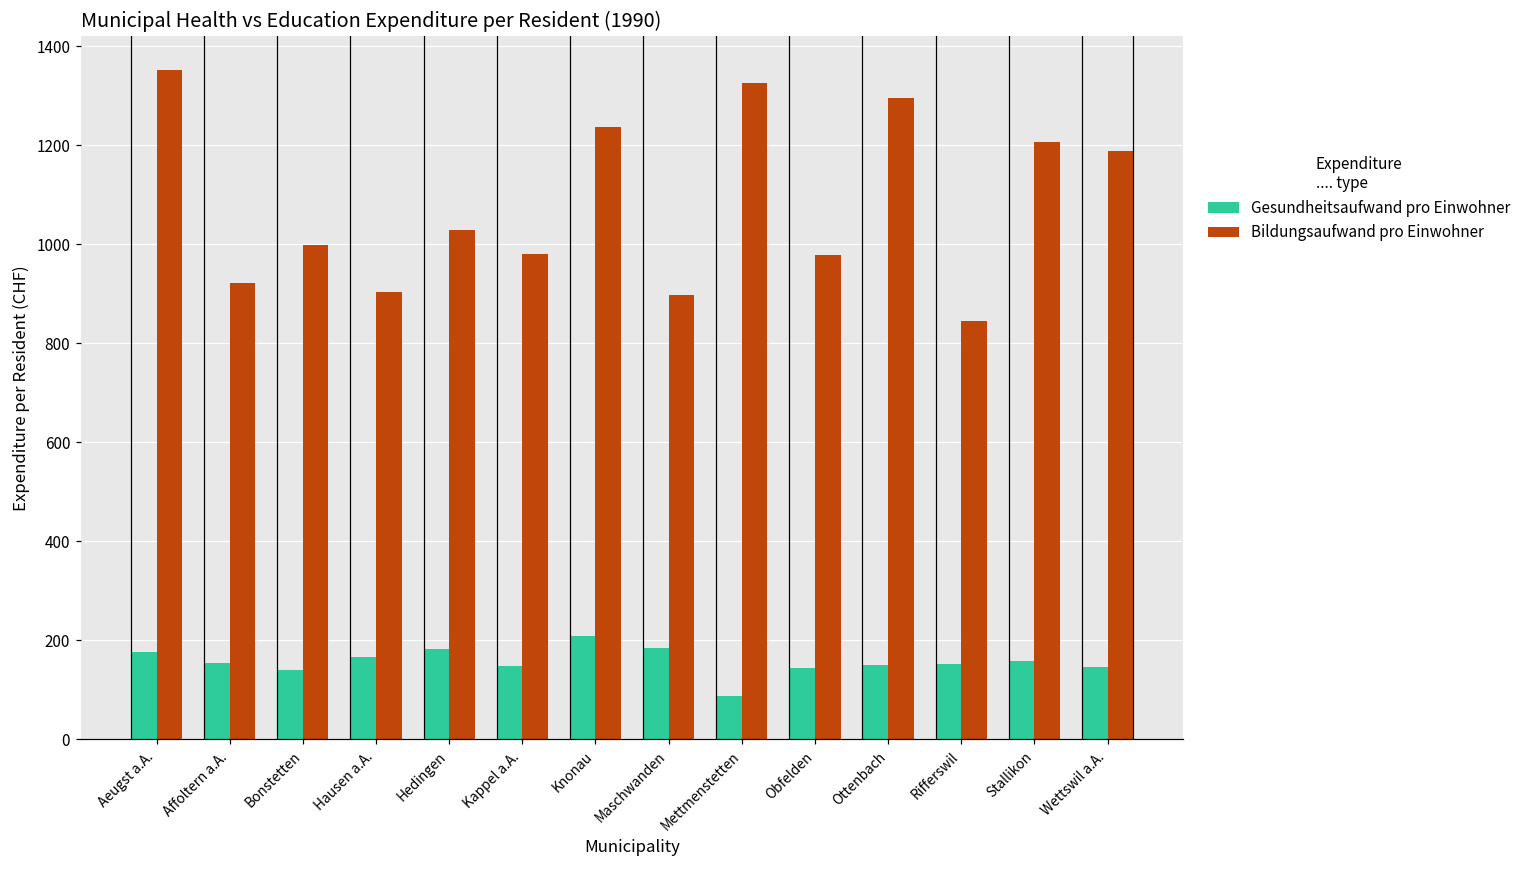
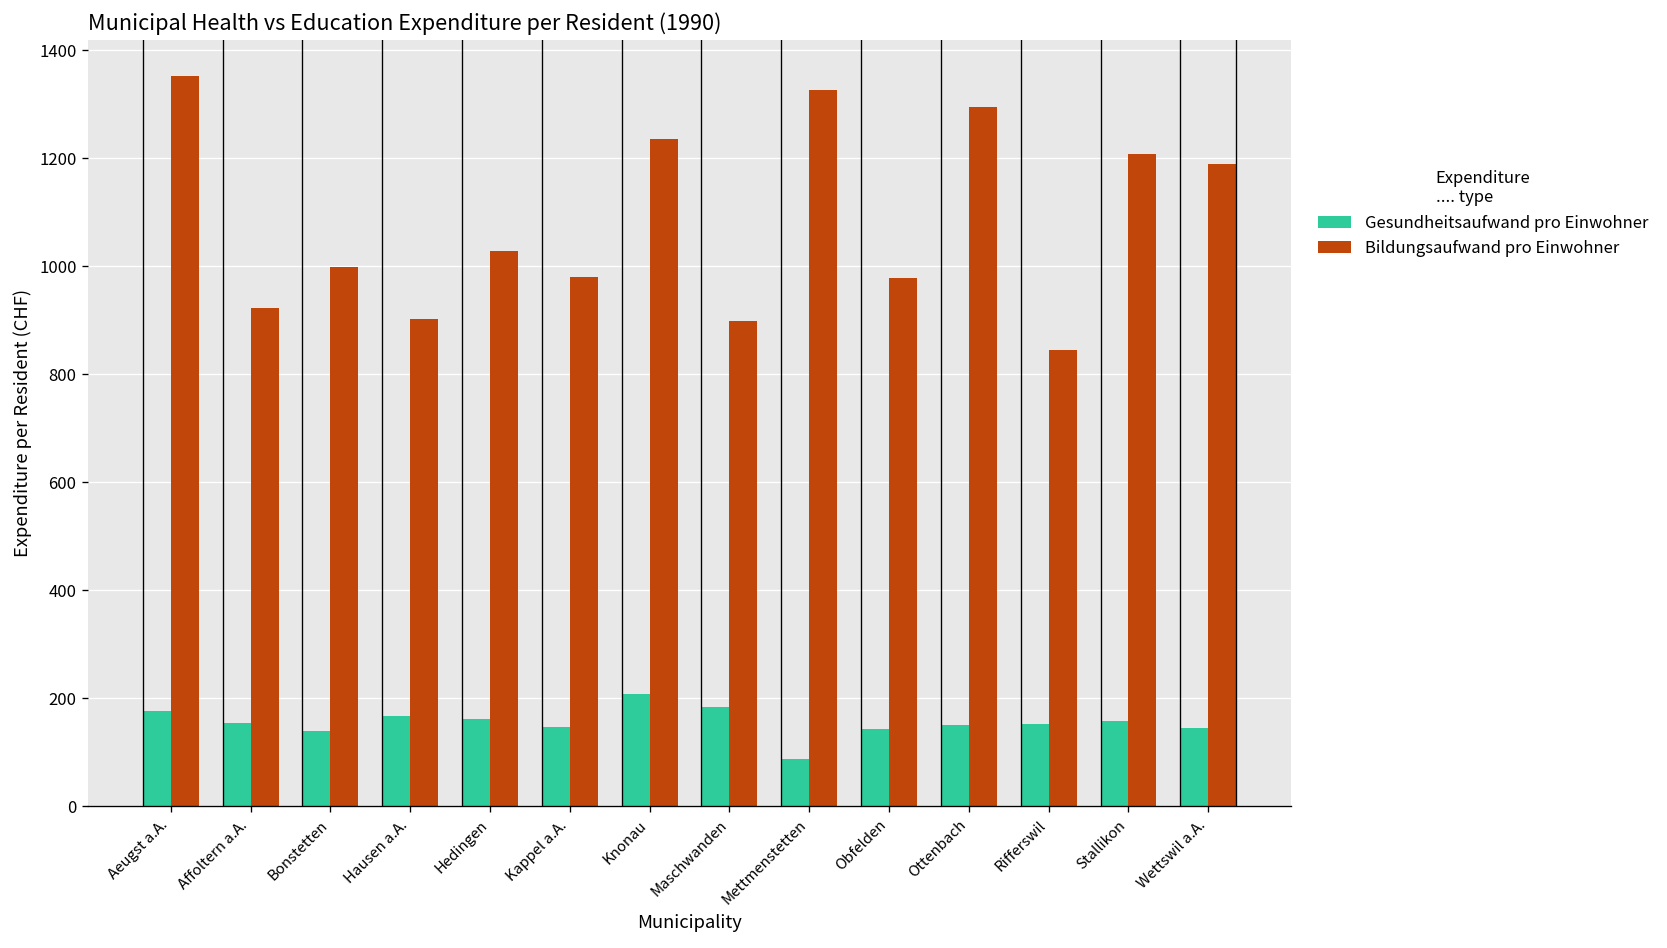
  {
    "Gesundheitsaufwand pro Einwohner": {
      "Aeugst a.A.": 180,
      "Affoltern a.A.": 160,
      "Bonstetten": 140,
      "Hausen a.A.": 170,
-     "Hedingen": 180,
+     "Hedingen": 160,
      "Kappel a.A.": 150,
      "Knonau": 210,
      "Maschwanden": 180,
      "Mettmenstetten": 90,
      "Obfelden": 140,
      "Ottenbach": 150,
      "Rifferswil": 150,
      "Stallikon": 160,
      "Wettswil a.A.": 150
    },
    "Bildungsaufwand pro Einwohner": {
      "Aeugst a.A.": 1350,
      "Affoltern a.A.": 920,
      "Bonstetten": 1000,
      "Hausen a.A.": 900,
      "Hedingen": 1030,
      "Kappel a.A.": 980,
      "Knonau": 1240,
      "Maschwanden": 900,
      "Mettmenstetten": 1330,
      "Obfelden": 980,
      "Ottenbach": 1300,
      "Rifferswil": 850,
      "Stallikon": 1210,
      "Wettswil a.A.": 1190
    }
  }
